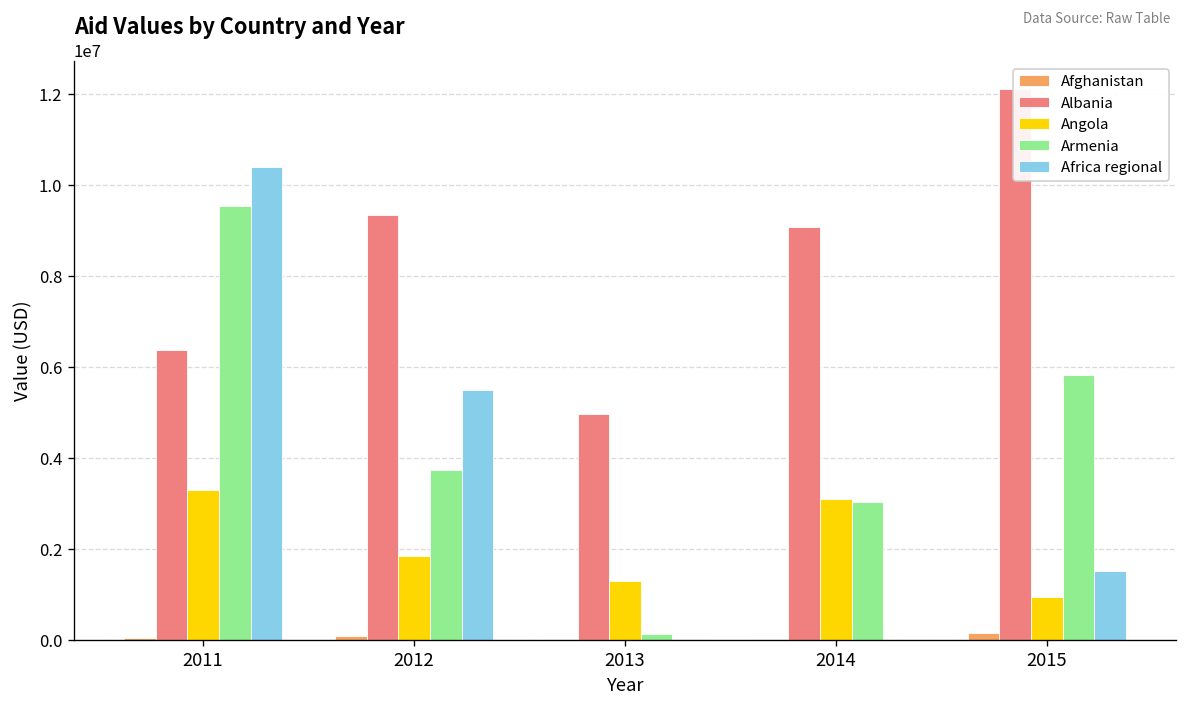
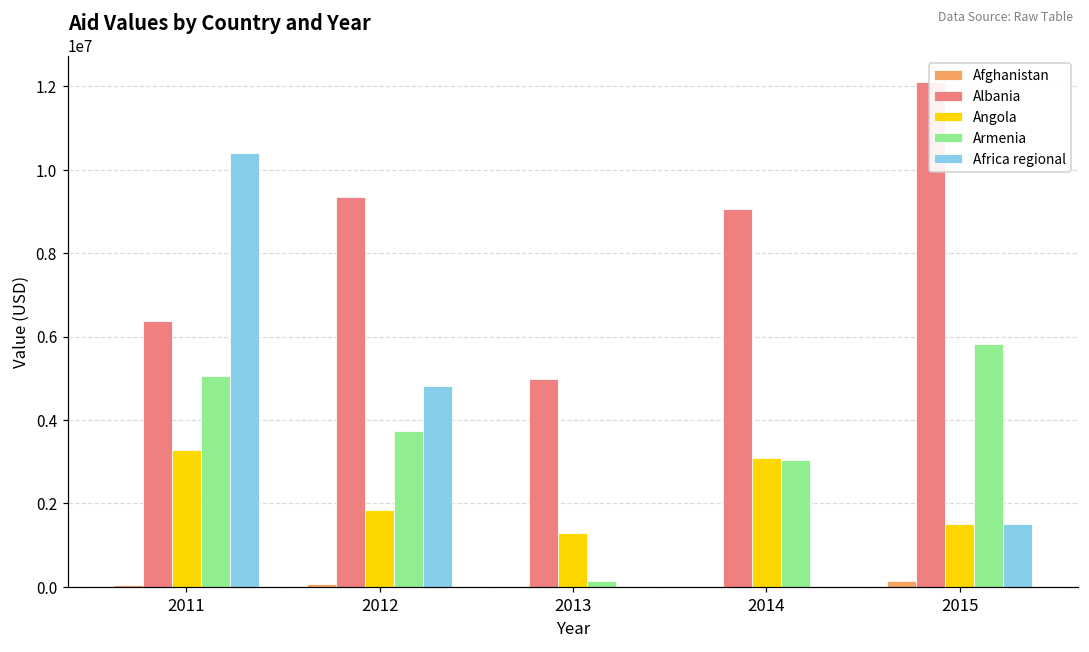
  {
    "Angola": {
      "2011": 3300000,
      "2012": 1800000,
      "2013": 1300000,
      "2014": 3100000,
-     "2015": 900000
+     "2015": 1500000
    },
    "Armenia": {
-     "2011": 9500000,
+     "2011": 5000000,
      "2012": 3700000,
      "2013": 100000,
      "2014": 3000000,
      "2015": 5800000
    },
    "Africa regional": {
      "2011": 10400000,
-     "2012": 5500000,
+     "2012": 4800000,
      "2014": 0,
      "2015": 1500000
    }
  }
